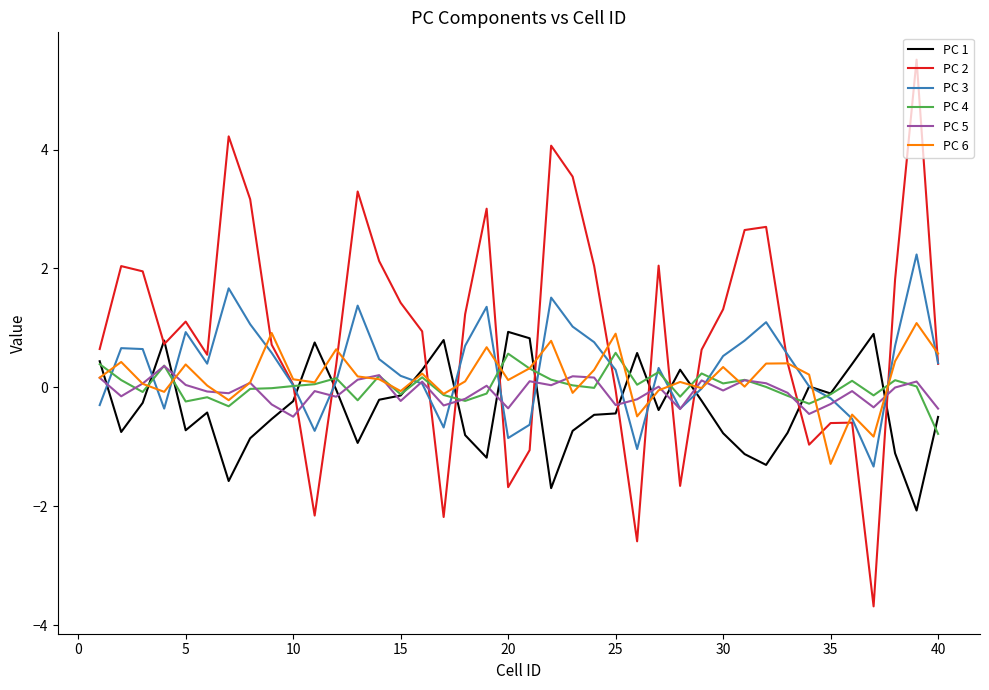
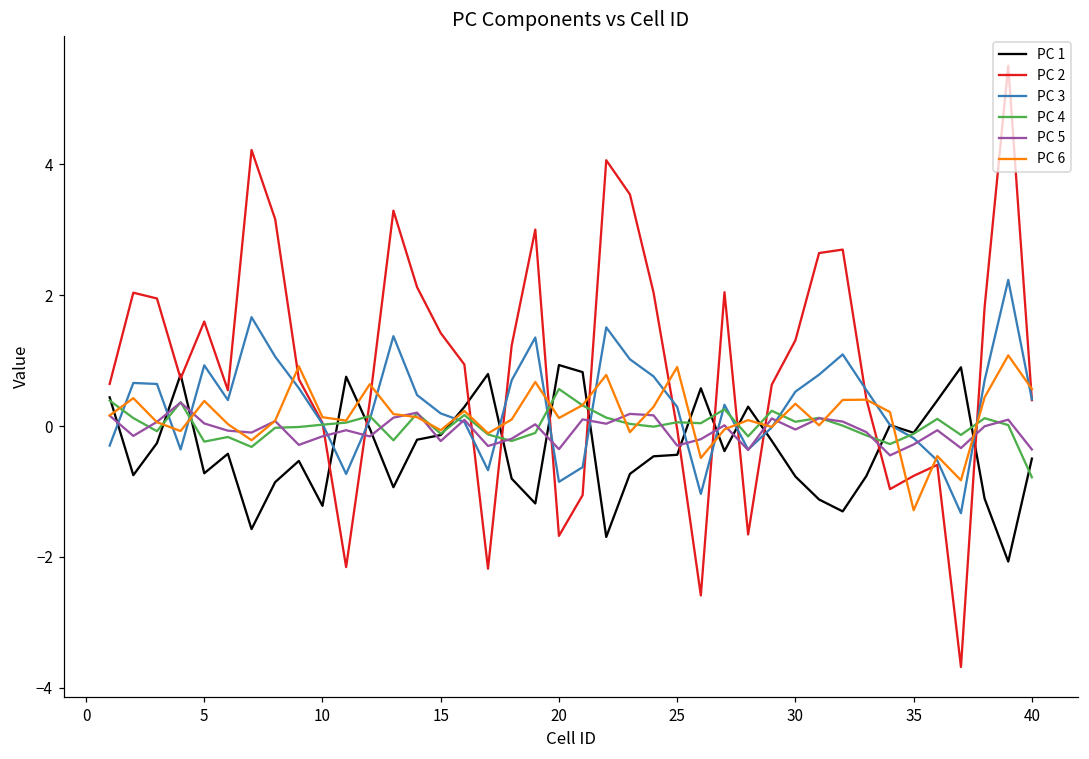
  {
    "PC 1": {
      "5": -0.7,
-     "10": -0.2,
+     "10": -1.2,
      "20": 0.9,
      "25": -0.4,
      "30": -0.8,
      "40": -0.5
    },
    "PC 2": {
-     "5": 1.1,
+     "5": 1.6,
      "15": 1.4,
      "20": -1.7,
      "25": 0.0,
      "30": 1.3,
-     "35": -0.6
+     "35": -0.8
    },
    "PC 3": {
      "5": 0.9,
      "15": 0.2,
      "20": -0.9,
      "25": 0.3,
      "30": 0.5,
      "35": -0.2
    },
    "PC 4": {
      "5": -0.2,
      "20": 0.6,
-     "25": 0.6,
+     "25": 0.1,
      "30": 0.1,
      "40": -0.8
    },
    "PC 5": {
      "5": 0.0,
-     "10": -0.5,
+     "10": -0.2,
      "15": -0.2,
      "20": -0.4,
      "25": -0.3,
      "30": -0.1,
      "35": -0.3,
      "40": -0.4
    },
    "PC 6": {
      "5": 0.4,
      "10": 0.1,
      "15": -0.1,
      "20": 0.1,
      "25": 0.9,
      "30": 0.3,
      "35": -1.3,
      "40": 0.6
    }
  }
